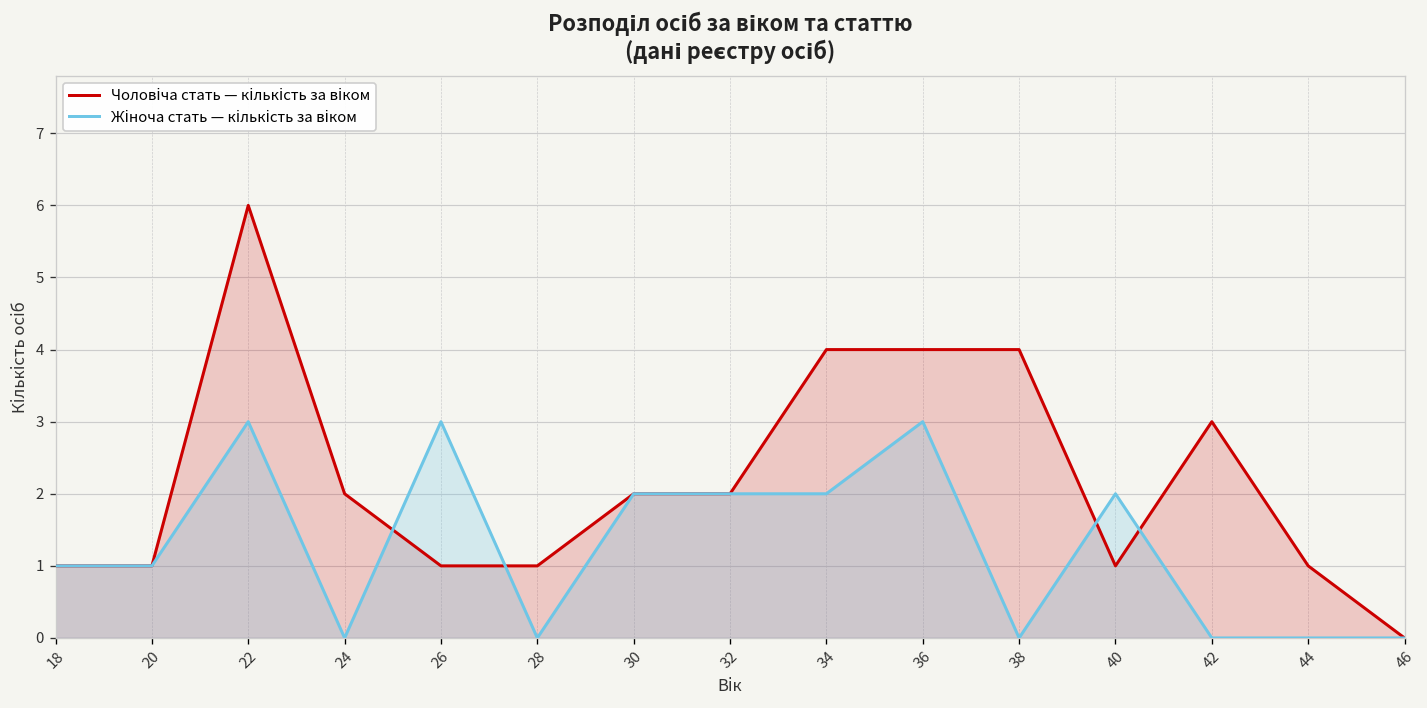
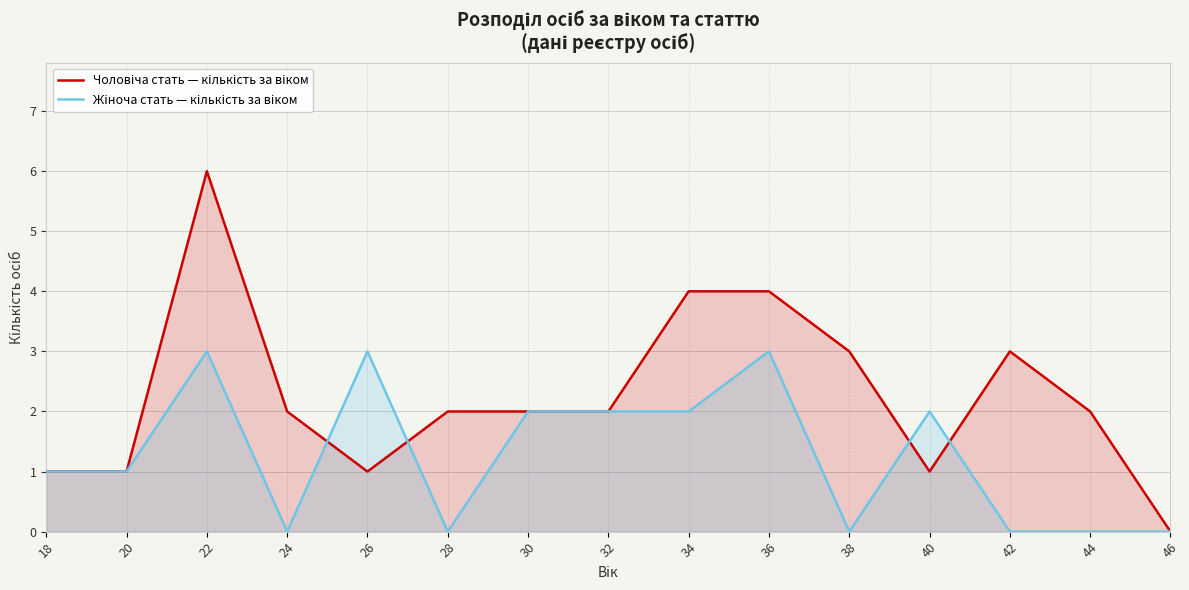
  {
    "Чоловіча стать — кількість за віком": {
      "22": 6,
      "24": 2,
      "26": 1,
-     "28": 1,
+     "28": 2,
      "34": 4,
      "36": 4,
-     "38": 4,
+     "38": 3,
      "40": 1,
      "42": 3,
-     "44": 1
+     "44": 2
    },
    "Жіноча стать — кількість за віком": {
      "22": 3,
      "24": 0,
      "26": 3,
      "28": 0,
      "34": 2,
      "36": 3,
      "38": 0,
      "40": 2,
      "42": 0,
      "44": 0
    }
  }
